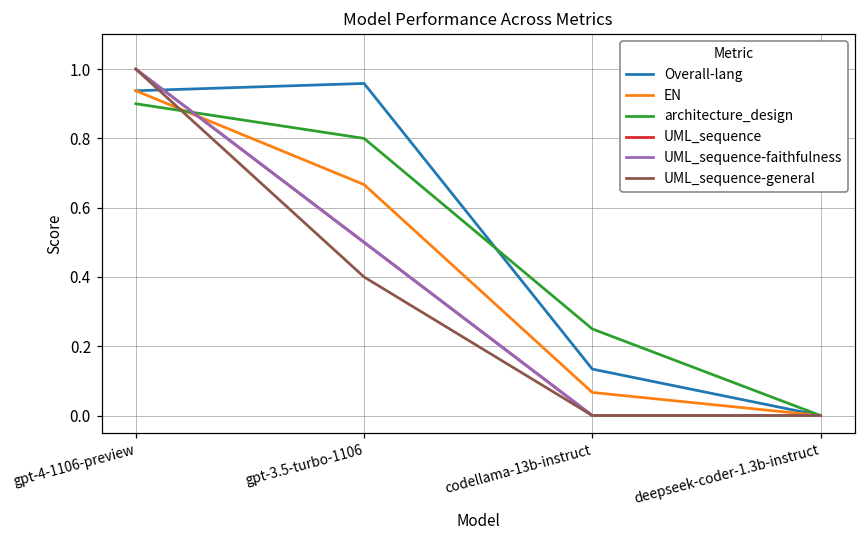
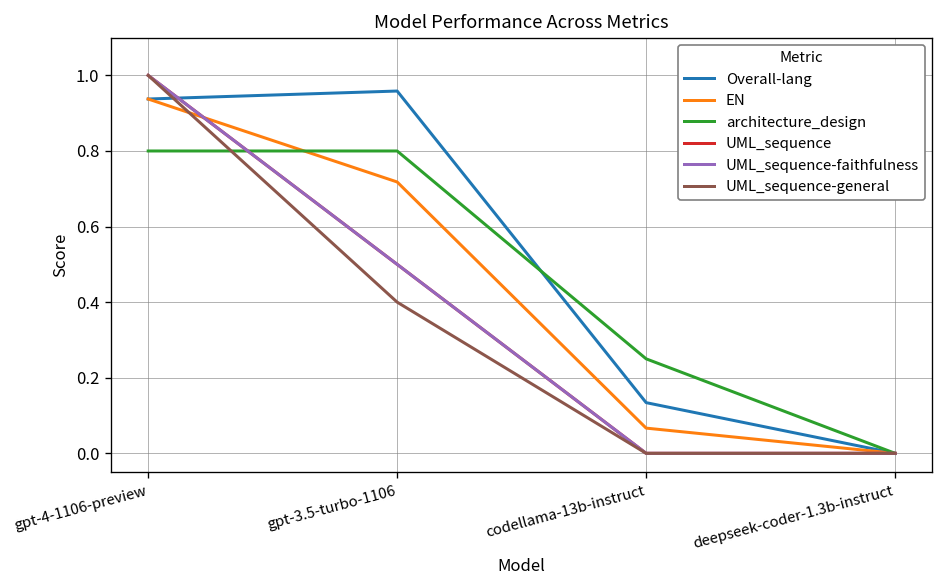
  {
    "Overall-lang": {
      "gpt-3.5-turbo-1106": 0.96,
      "codellama-13b-instruct": 0.13
    },
    "EN": {
-     "gpt-3.5-turbo-1106": 0.67,
+     "gpt-3.5-turbo-1106": 0.72,
      "codellama-13b-instruct": 0.07
    },
    "architecture_design": {
-     "gpt-4-1106-preview": 0.9,
+     "gpt-4-1106-preview": 0.8,
      "gpt-3.5-turbo-1106": 0.8,
      "codellama-13b-instruct": 0.25
    },
    "UML_sequence-faithfulness": {
      "gpt-3.5-turbo-1106": 0.50
    },
    "UML_sequence-general": {
      "gpt-3.5-turbo-1106": 0.40
    }
  }
